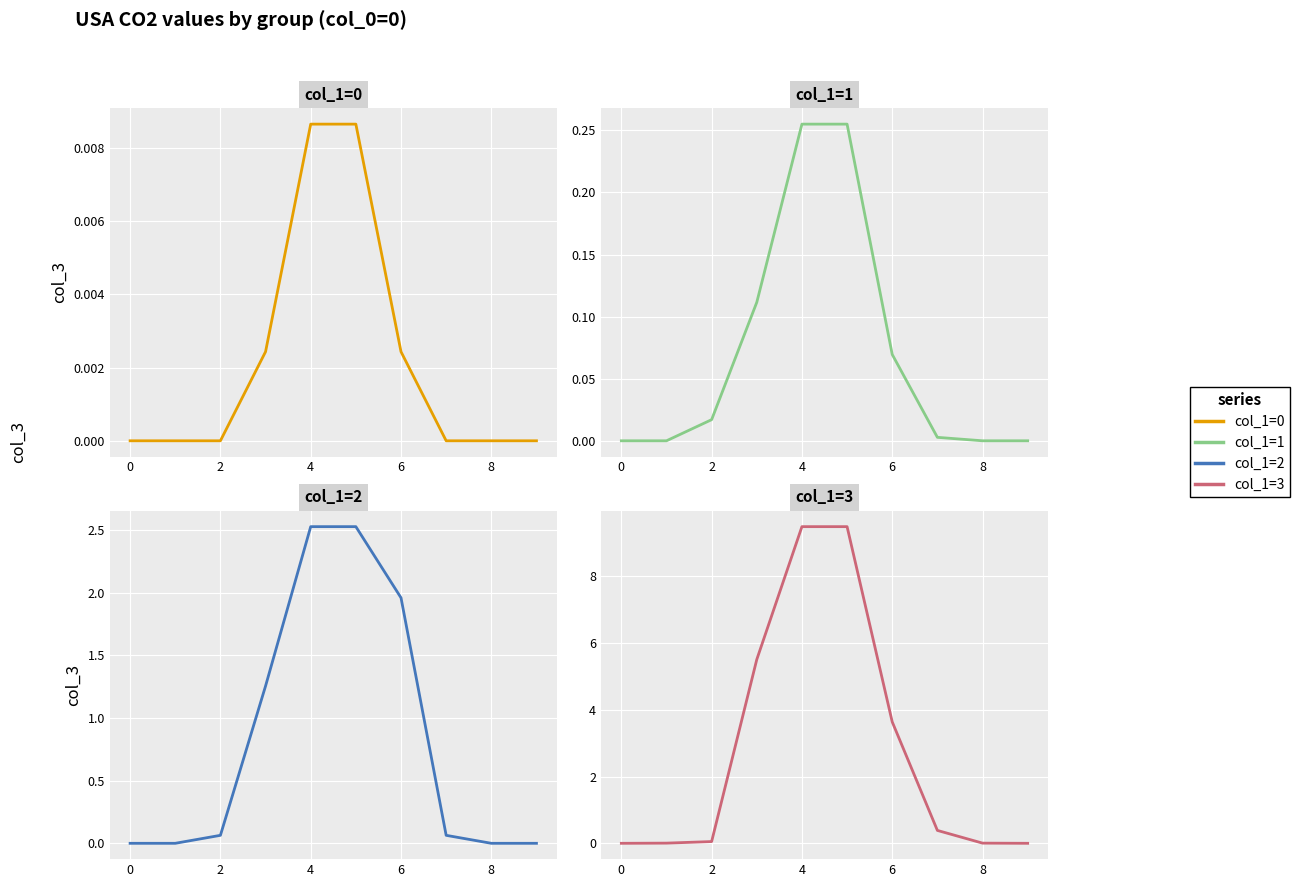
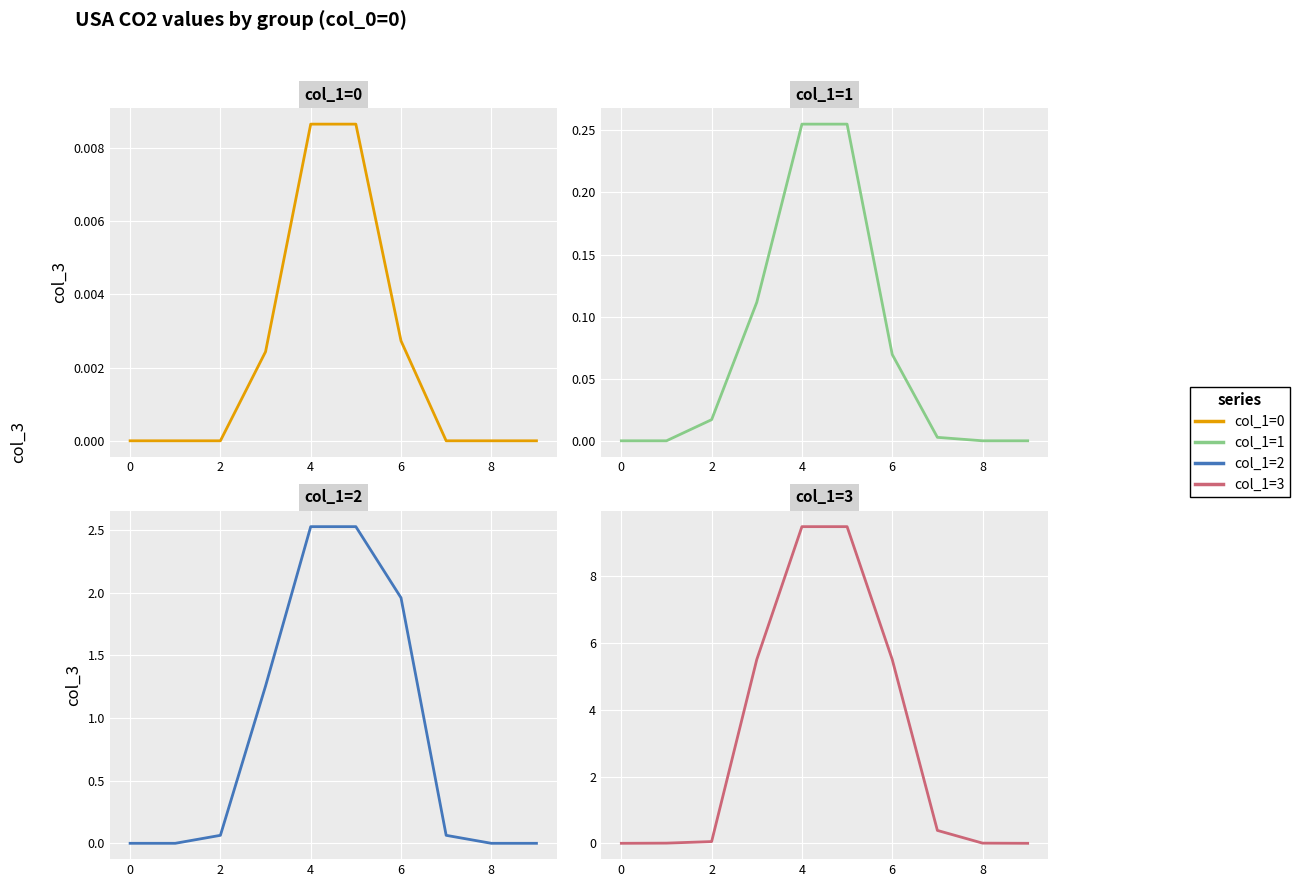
  {
    "col_1=0": {
      "0": 0.0000,
      "2": 0.0000,
      "4": 0.0086,
-     "6": 0.0024,
+     "6": 0.0027,
      "8": 0.0000
    },
    "col_1=1": {
      "0": 0.000,
      "2": 0.017,
      "4": 0.255,
      "6": 0.070,
      "8": 0.000
    },
    "col_1=2": {
      "0": 0.00,
      "2": 0.06,
      "4": 2.53,
      "6": 1.96,
      "8": 0.00
    },
    "col_1=3": {
      "0": 0.0,
      "2": 0.1,
      "4": 9.5,
-     "6": 3.6,
+     "6": 5.5,
      "8": 0.0
    }
  }
